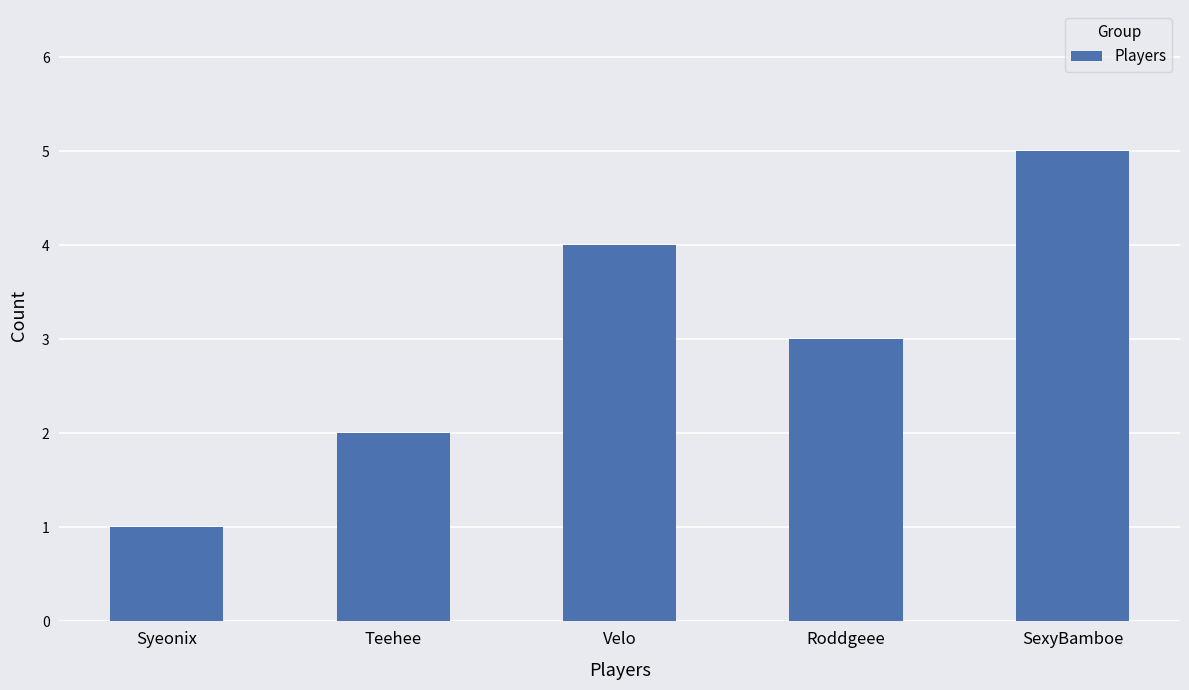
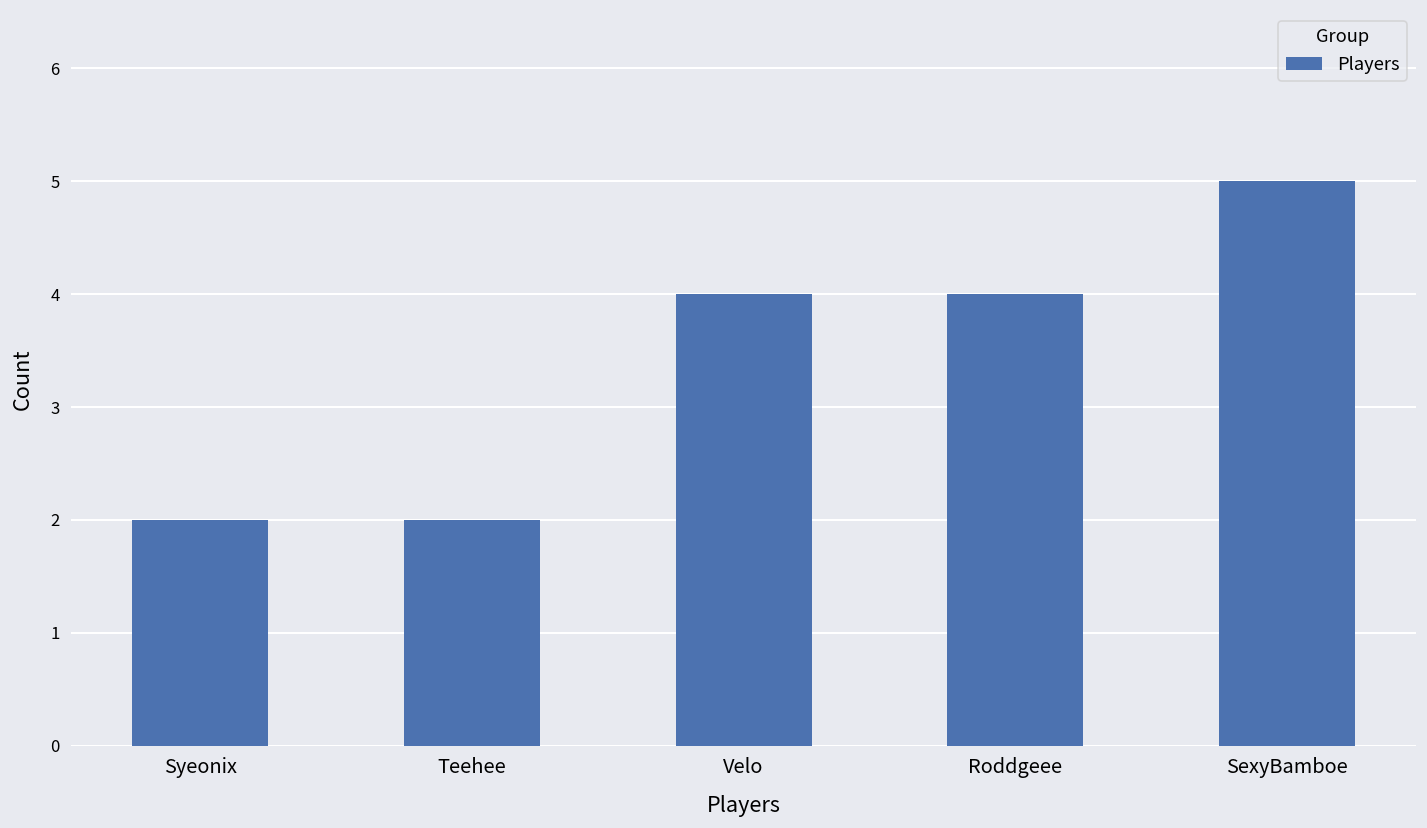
  {
-   "Syeonix": 1,
+   "Syeonix": 2,
    "Teehee": 2,
    "Velo": 4,
-   "Roddgeee": 3,
+   "Roddgeee": 4,
    "SexyBamboe": 5
  }
